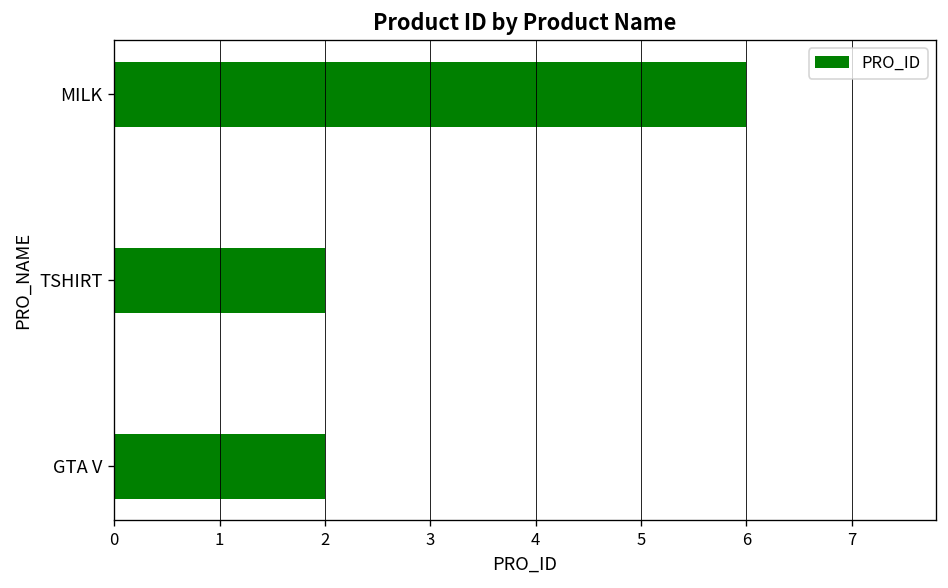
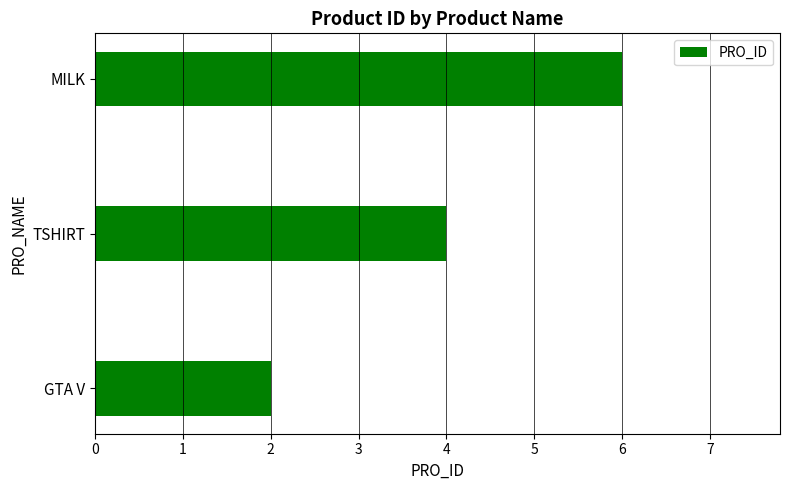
  {
    "MILK": 6,
-   "TSHIRT": 2,
+   "TSHIRT": 4,
    "GTA V": 2
  }
